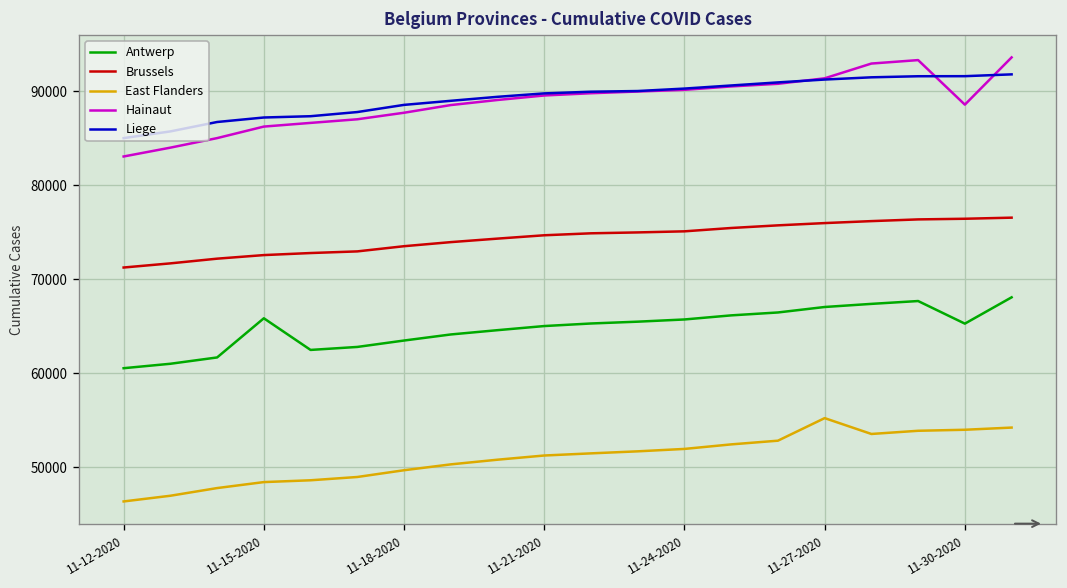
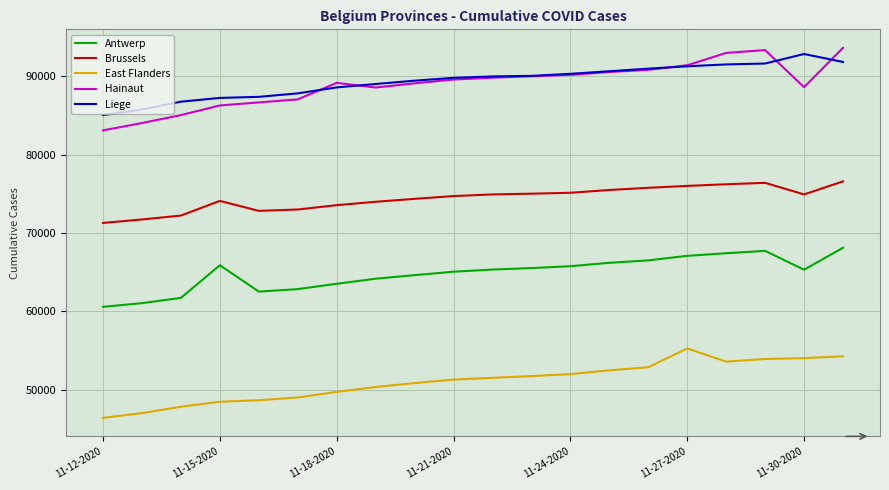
  {
    "Antwerp": {
      "11-12-2020": 61000,
      "11-15-2020": 66000,
      "11-18-2020": 64000,
      "11-21-2020": 65000,
      "11-24-2020": 66000,
      "11-27-2020": 67000,
      "11-30-2020": 65000
    },
    "Brussels": {
      "11-12-2020": 71000,
-     "11-15-2020": 73000,
+     "11-15-2020": 74000,
      "11-18-2020": 74000,
      "11-21-2020": 75000,
      "11-24-2020": 75000,
      "11-27-2020": 76000,
-     "11-30-2020": 76000
+     "11-30-2020": 75000
    },
    "East Flanders": {
      "11-12-2020": 46000,
      "11-15-2020": 48000,
      "11-18-2020": 50000,
      "11-21-2020": 51000,
      "11-24-2020": 52000,
      "11-27-2020": 55000,
      "11-30-2020": 54000
    },
    "Hainaut": {
      "11-12-2020": 83000,
      "11-15-2020": 86000,
-     "11-18-2020": 88000,
+     "11-18-2020": 89000,
      "11-30-2020": 89000
    },
    "Liege": {
      "11-12-2020": 85000,
      "11-15-2020": 87000,
      "11-18-2020": 89000,
-     "11-30-2020": 92000
+     "11-30-2020": 93000
    }
  }
